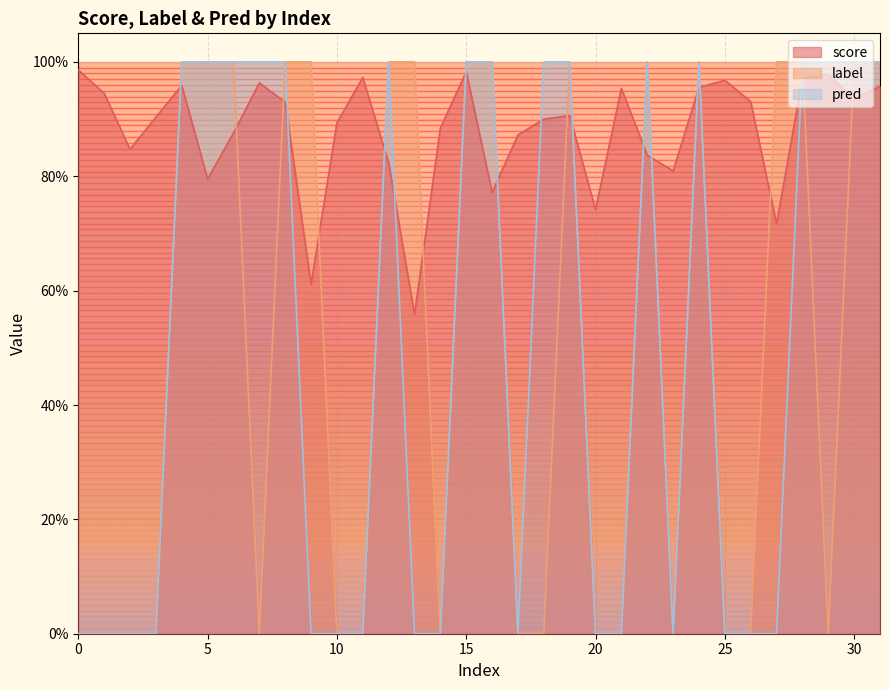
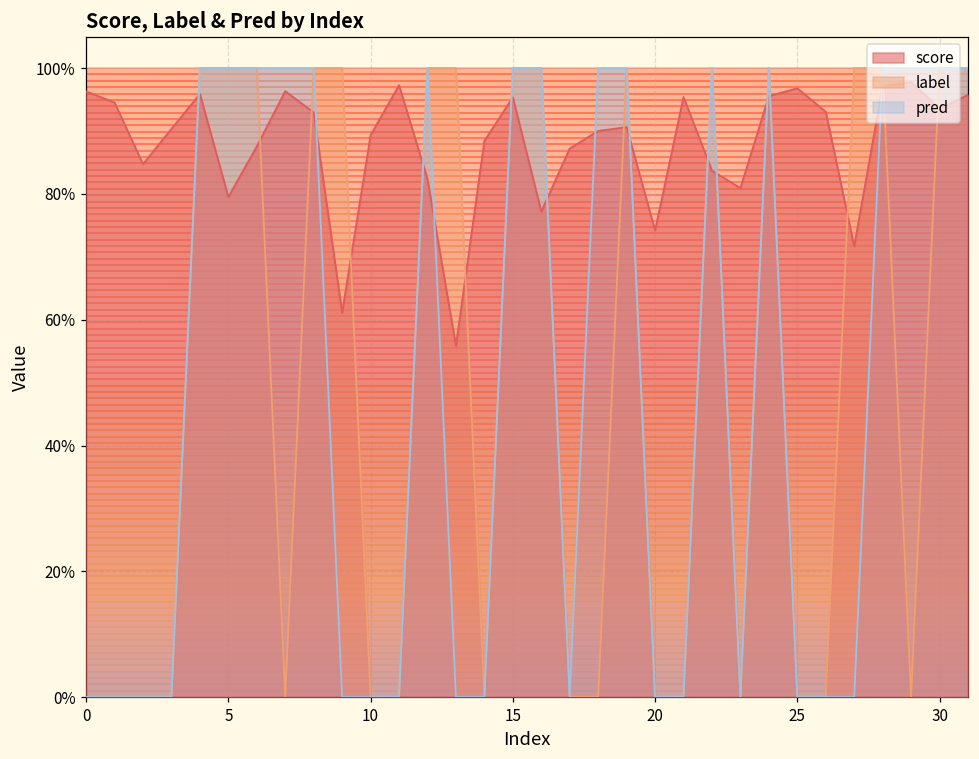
  {
    "score": {
-     "0": "99%",
+     "0": "96%",
      "5": "80%",
      "10": "89%",
-     "15": "98%",
+     "15": "95%",
      "20": "74%",
      "25": "97%"
    }
  }
